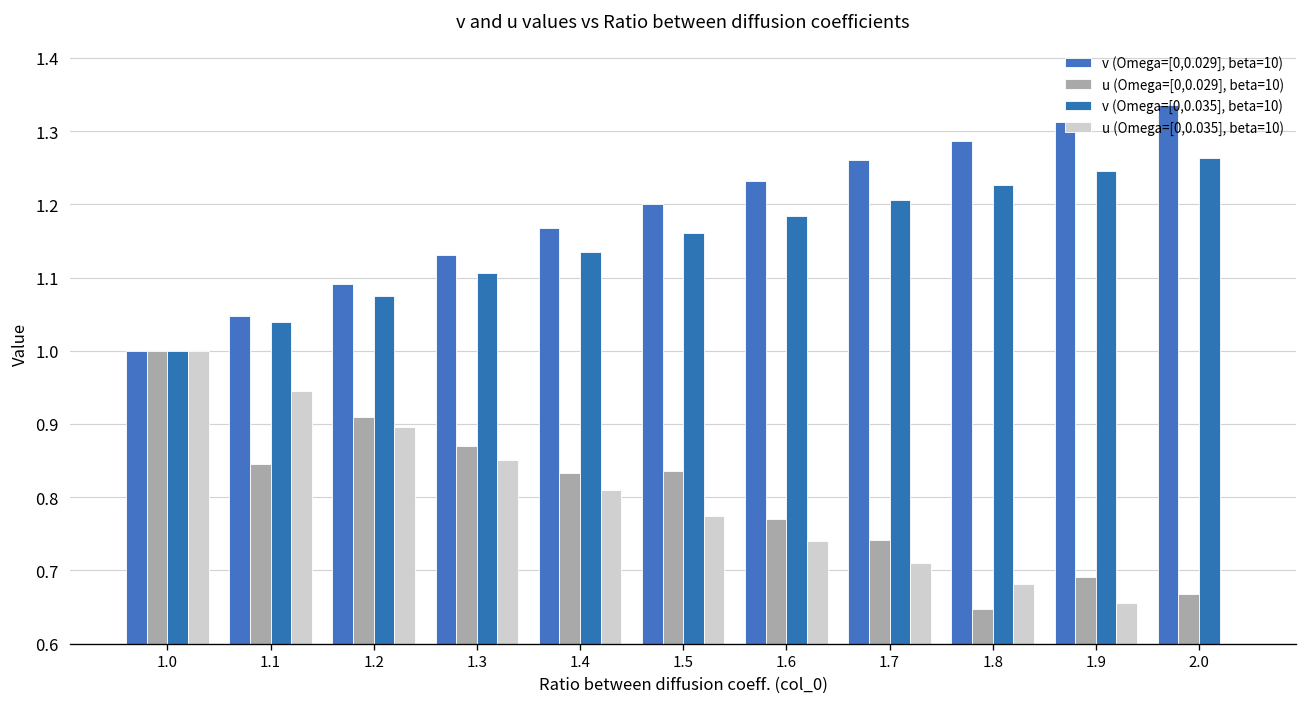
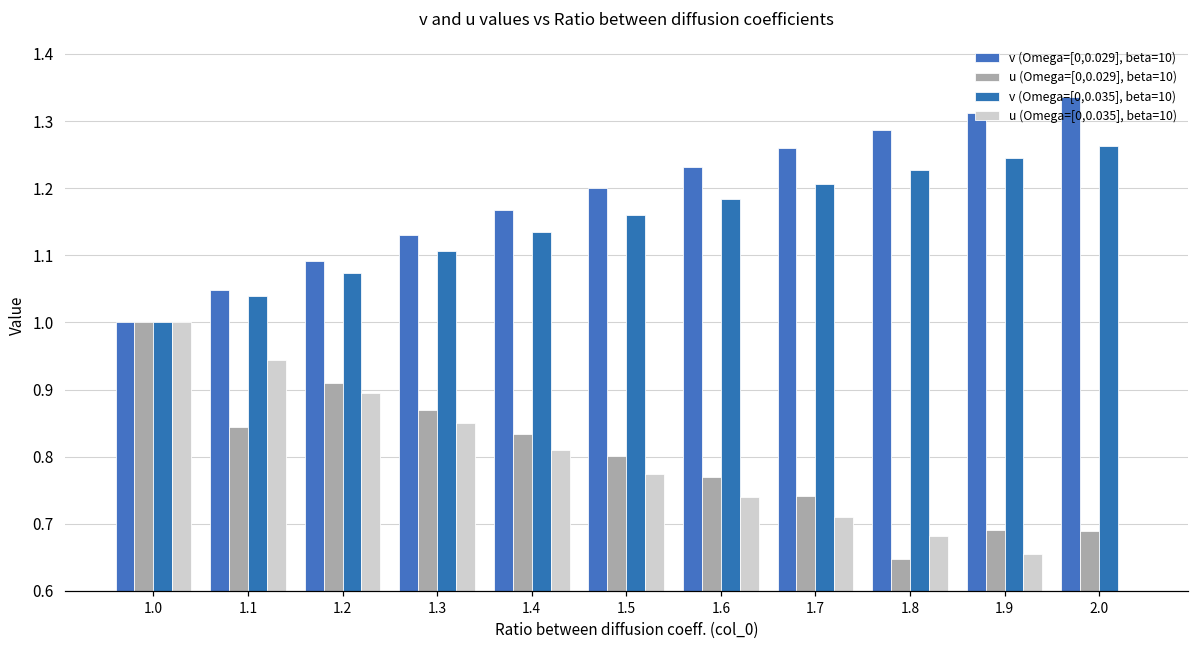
  {
    "u (Omega=[0,0.029], beta=10)": {
      "1.0": 1.00,
      "1.1": 0.84,
      "1.2": 0.91,
      "1.3": 0.87,
      "1.4": 0.83,
-     "1.5": 0.84,
+     "1.5": 0.80,
      "1.6": 0.77,
      "1.7": 0.74,
      "1.8": 0.65,
      "1.9": 0.69,
-     "2.0": 0.67
+     "2.0": 0.69
    },
    "u (Omega=[0,0.035], beta=10)": {
      "1.0": 1.00,
      "1.1": 0.94,
      "1.2": 0.90,
      "1.3": 0.85,
      "1.4": 0.81,
      "1.5": 0.77,
      "1.6": 0.74,
      "1.7": 0.71,
      "1.8": 0.68,
      "1.9": 0.66
    }
  }
